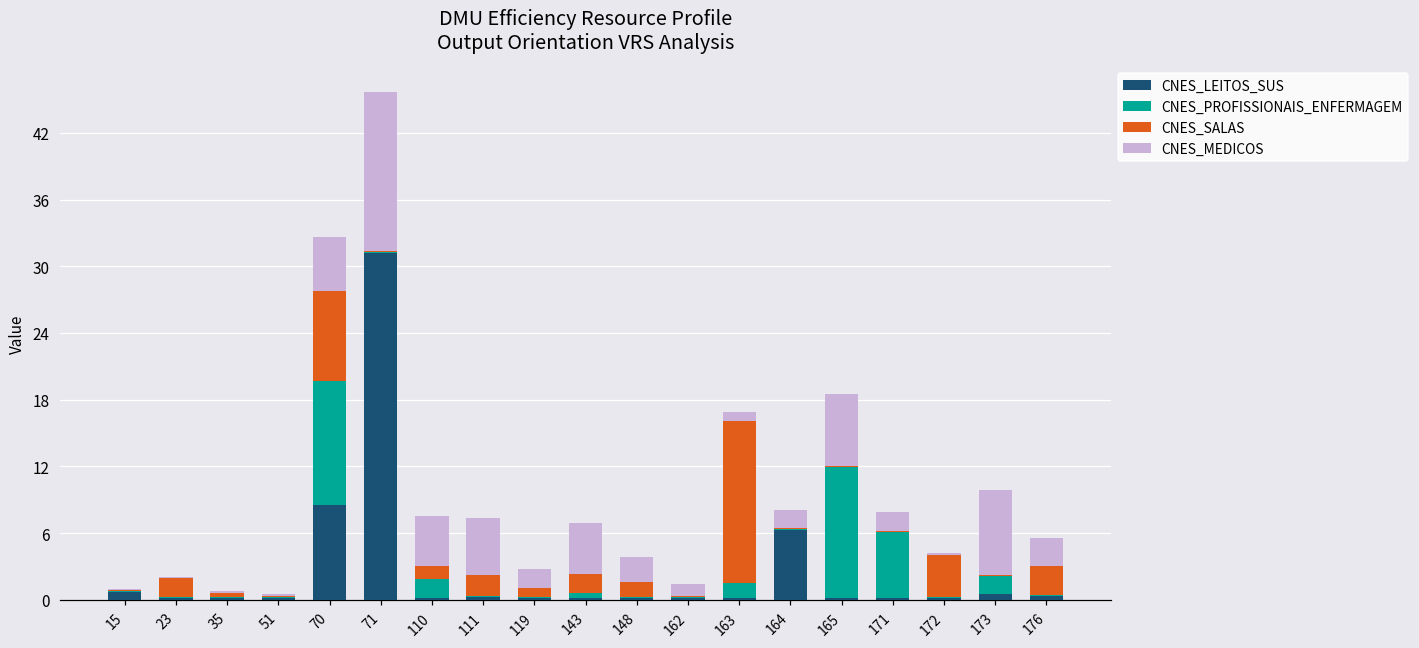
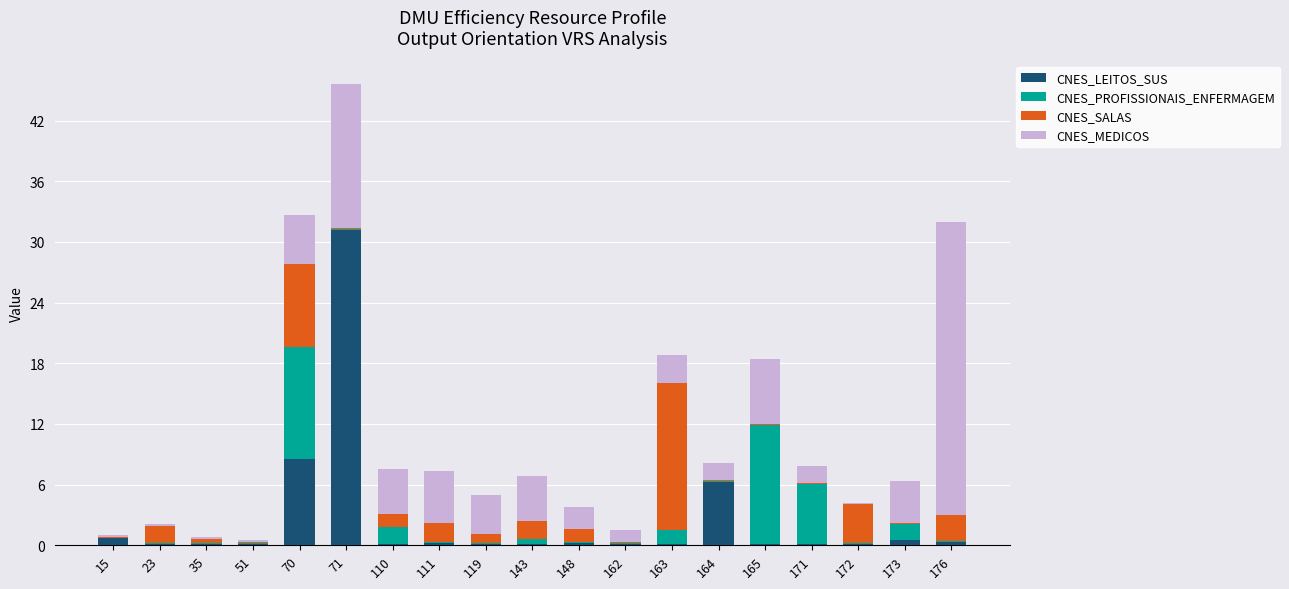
  {
    "CNES_LEITOS_SUS": {
      "15": 0.7,
      "70": 8.5,
      "71": 31.2,
      "164": 6.3,
      "173": 0.5,
      "176": 0.4
    },
    "CNES_PROFISSIONAIS_ENFERMAGEM": {
      "70": 11.1,
      "110": 1.7,
      "143": 0.5,
      "163": 1.3,
      "165": 11.7,
      "171": 5.9,
      "173": 1.6
    },
    "CNES_SALAS": {
      "23": 1.7,
      "35": 0.4,
      "70": 8.2,
      "110": 1.2,
      "111": 1.9,
      "119": 0.8,
      "143": 1.7,
      "148": 1.4,
      "163": 14.5,
      "172": 3.8,
      "176": 2.6
    },
    "CNES_MEDICOS": {
      "70": 4.8,
      "71": 14.3,
      "110": 4.5,
      "111": 5.1,
-     "119": 1.7,
+     "119": 3.9,
      "143": 4.5,
      "148": 2.2,
      "162": 1.1,
-     "163": 0.9,
+     "163": 2.7,
      "164": 1.7,
      "165": 6.5,
      "171": 1.7,
-     "173": 7.7,
-     "176": 2.5
+     "173": 4.1,
+     "176": 28.9
    }
  }
